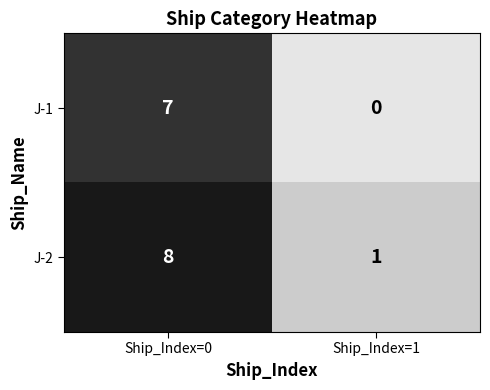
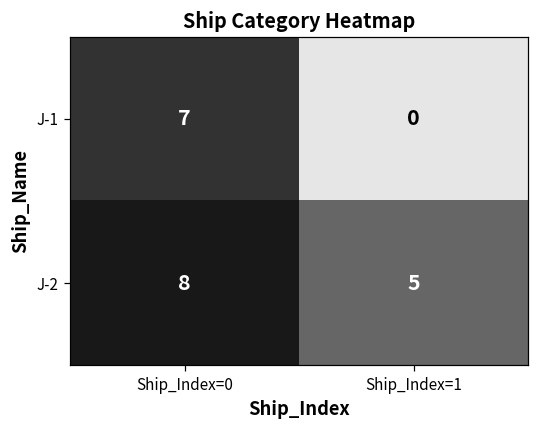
  {
    "J-1": {
      "Ship_Index=0": 7,
      "Ship_Index=1": 0
    },
    "J-2": {
      "Ship_Index=0": 8,
-     "Ship_Index=1": 1
+     "Ship_Index=1": 5
    }
  }
